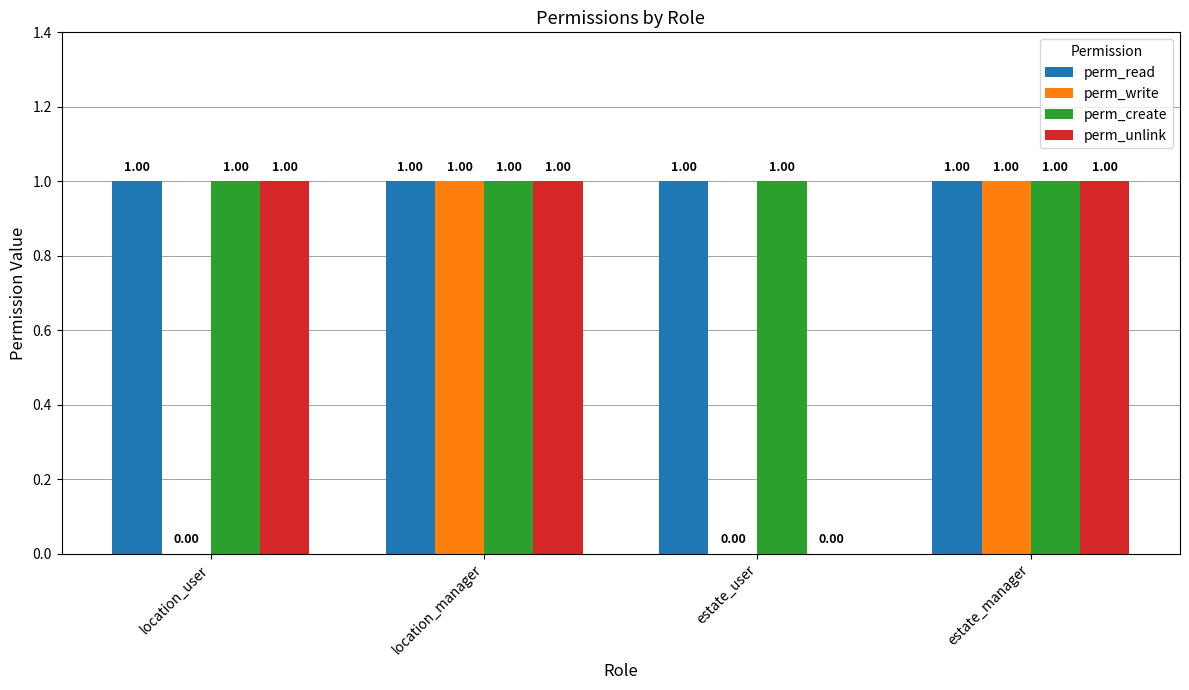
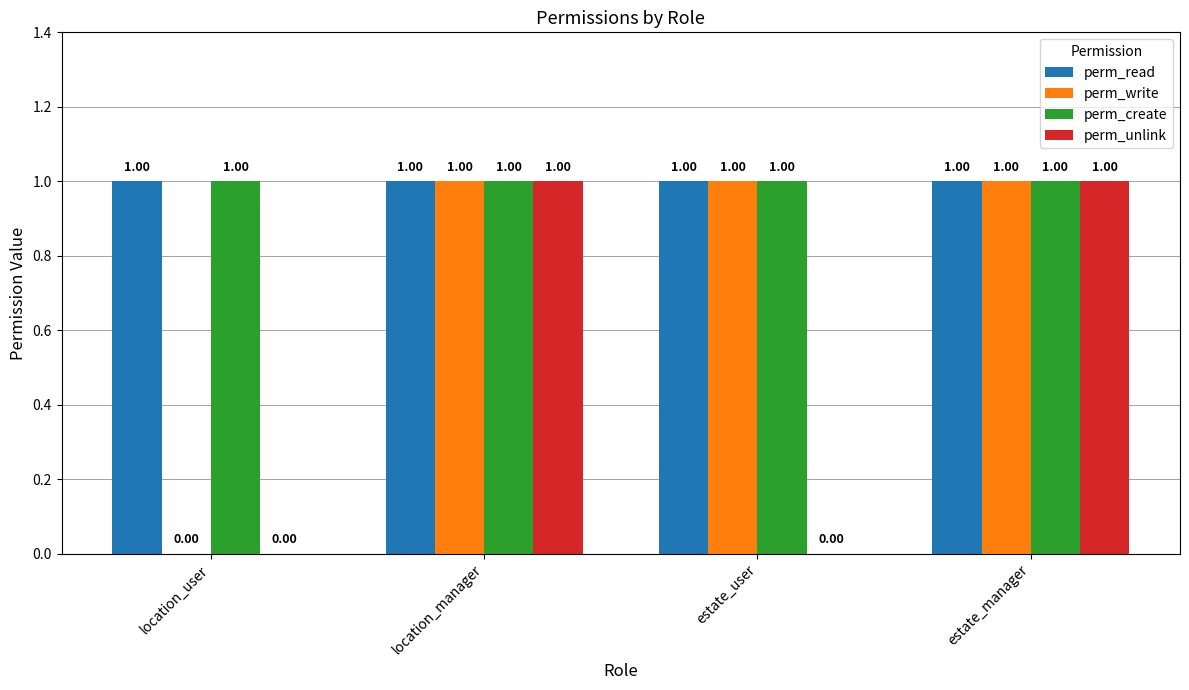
  {
    "perm_read": {
      "location_user": 1.00,
      "location_manager": 1.00,
      "estate_user": 1.00,
      "estate_manager": 1.00
    },
    "perm_write": {
      "location_user": 0.00,
      "location_manager": 1.00,
-     "estate_user": 0.00,
+     "estate_user": 1.00,
      "estate_manager": 1.00
    },
    "perm_create": {
      "location_user": 1.00,
      "location_manager": 1.00,
      "estate_user": 1.00,
      "estate_manager": 1.00
    },
    "perm_unlink": {
-     "location_user": 1.00,
+     "location_user": 0.00,
      "location_manager": 1.00,
      "estate_user": 0.00,
      "estate_manager": 1.00
    }
  }
